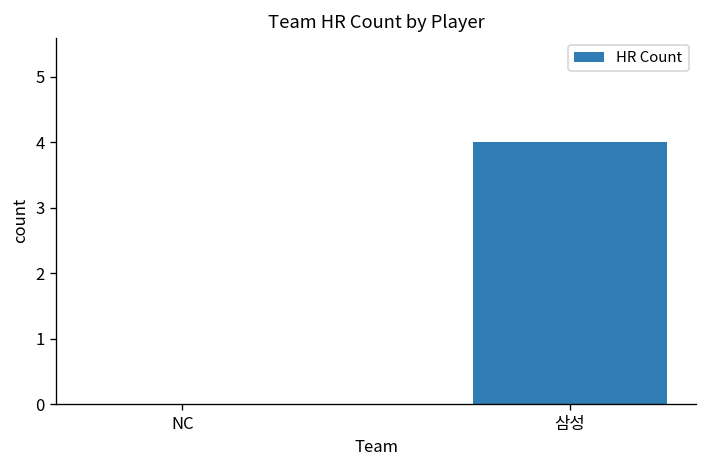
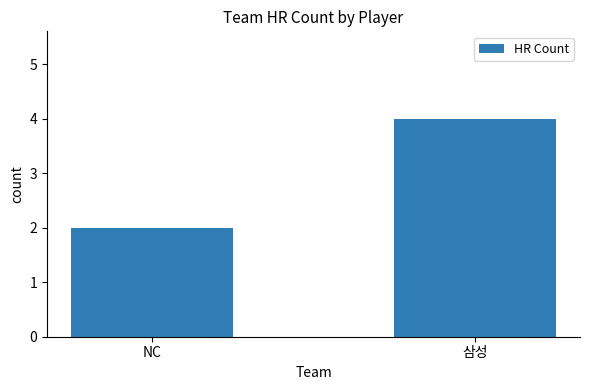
  {
-   "NC": 0,
+   "NC": 2,
    "삼성": 4
  }
